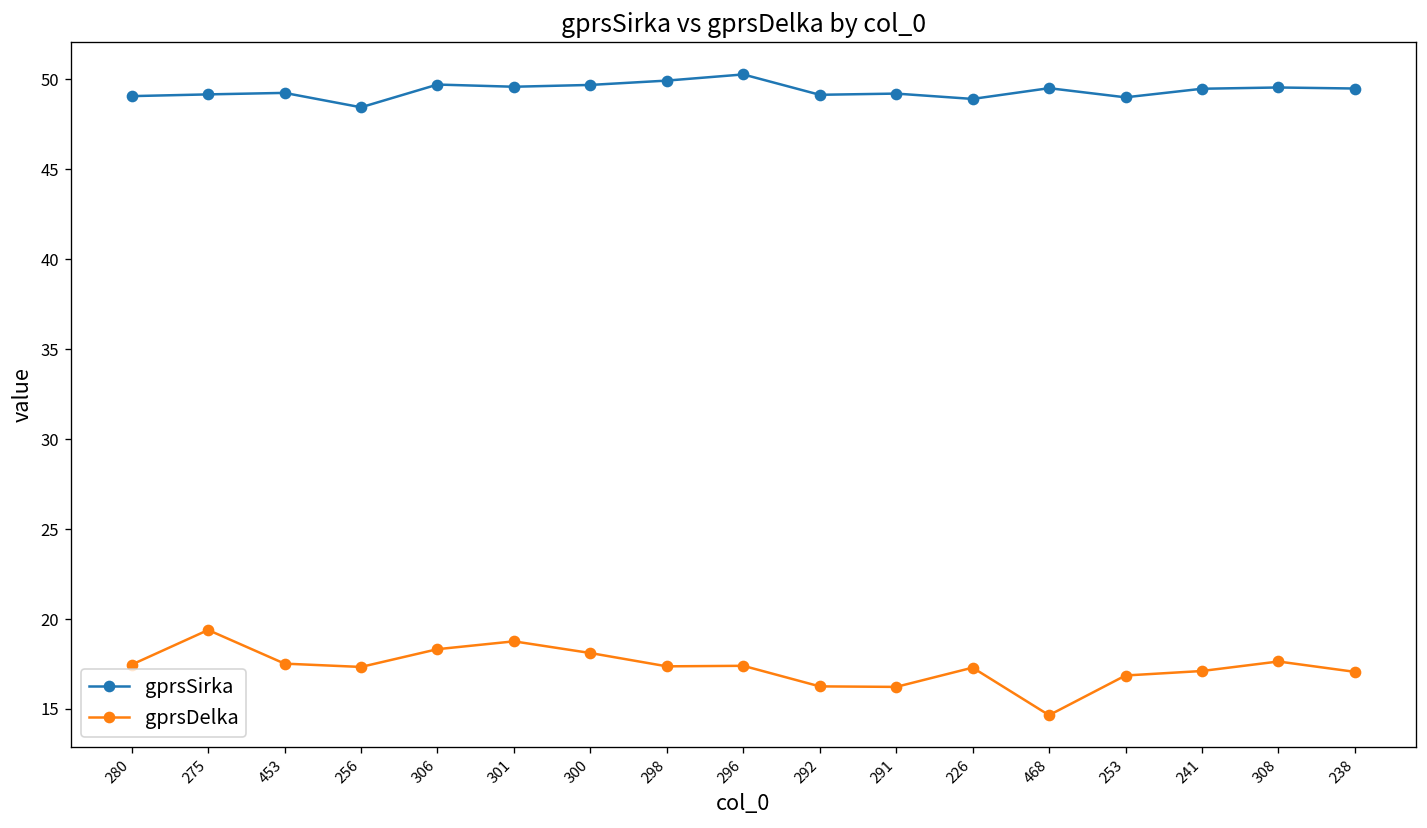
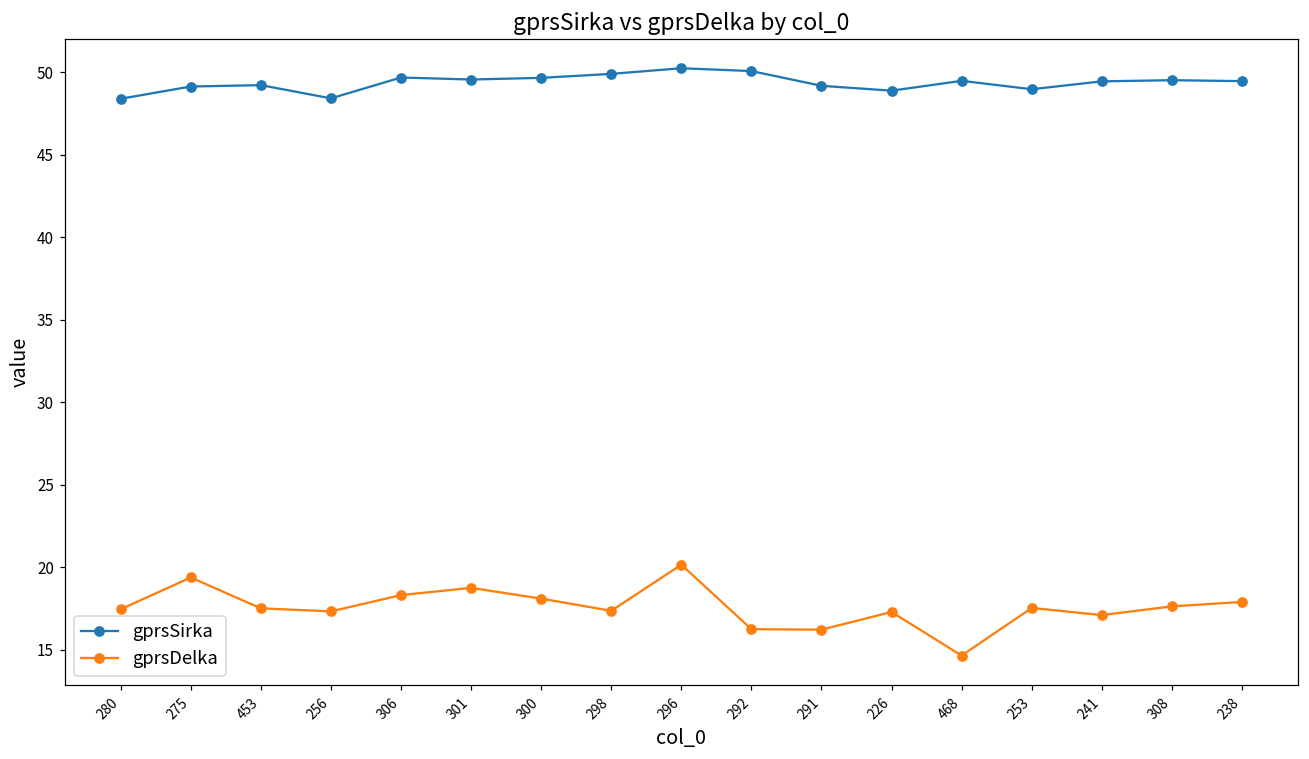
  {
    "gprsSirka": {
-     "280": 49.1,
+     "280": 48.4,
      "275": 49.1,
      "453": 49.2,
      "256": 48.4,
      "306": 49.7,
      "301": 49.6,
      "300": 49.7,
      "298": 49.9,
      "296": 50.3,
-     "292": 49.1,
+     "292": 50.1,
      "291": 49.2,
      "226": 48.9,
      "468": 49.5,
      "253": 49.0,
      "241": 49.5,
      "308": 49.5,
      "238": 49.5
    },
    "gprsDelka": {
      "280": 17.5,
      "275": 19.4,
      "453": 17.5,
      "256": 17.3,
      "306": 18.3,
      "301": 18.8,
      "300": 18.1,
      "298": 17.4,
-     "296": 17.4,
+     "296": 20.2,
      "292": 16.3,
      "291": 16.2,
      "226": 17.3,
      "468": 14.7,
-     "253": 16.9,
+     "253": 17.5,
      "241": 17.1,
      "308": 17.6,
-     "238": 17.1
+     "238": 17.9
    }
  }
